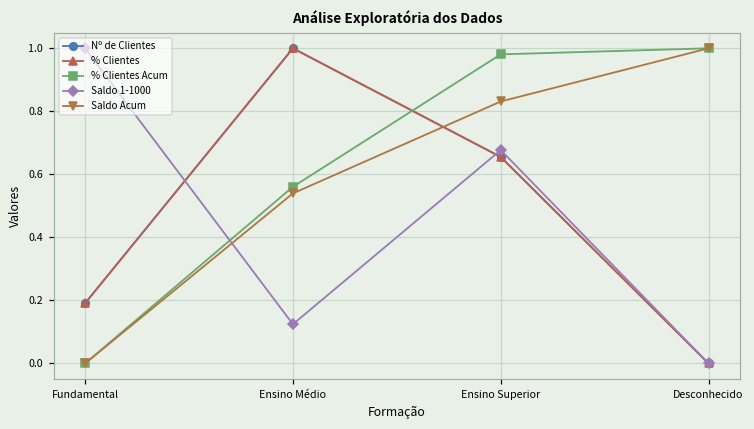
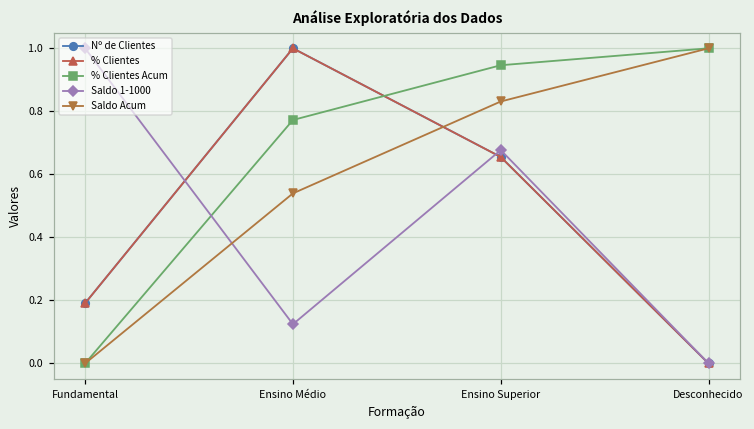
  {
    "% Clientes Acum": {
-     "Ensino Médio": 0.56,
-     "Ensino Superior": 0.98
+     "Ensino Médio": 0.77,
+     "Ensino Superior": 0.95
    },
    "Saldo 1-1000": {
      "Ensino Médio": 0.12,
      "Ensino Superior": 0.68
    }
  }
